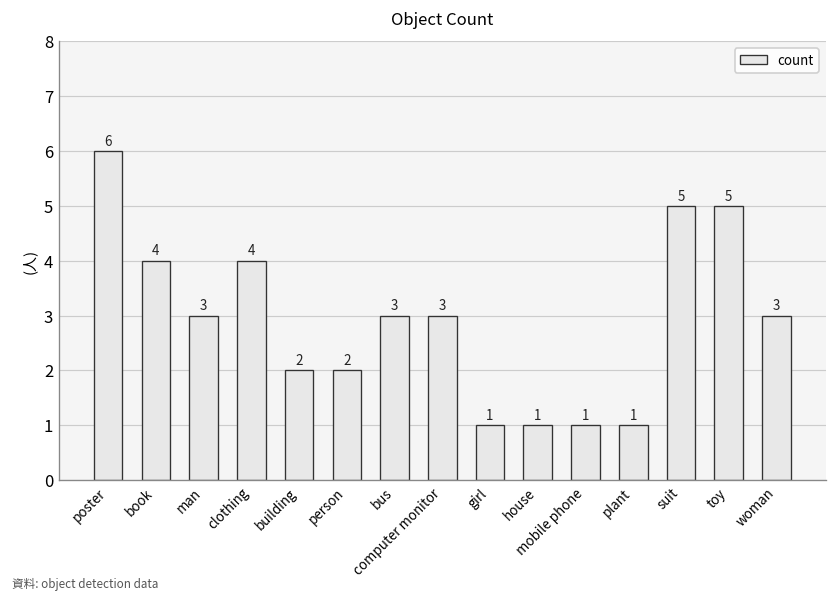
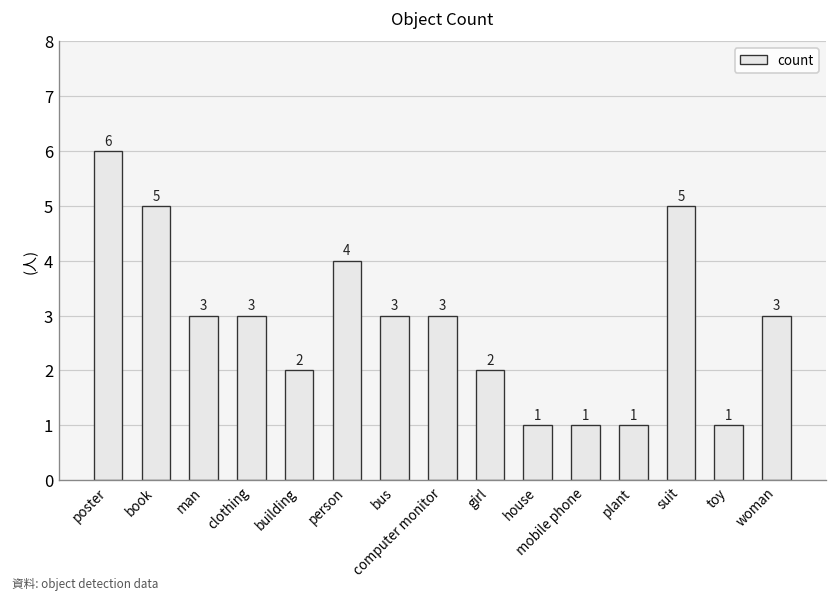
  {
    "poster": 6,
-   "book": 4,
+   "book": 5,
    "man": 3,
-   "clothing": 4,
+   "clothing": 3,
    "building": 2,
-   "person": 2,
+   "person": 4,
    "bus": 3,
    "computer monitor": 3,
-   "girl": 1,
+   "girl": 2,
    "house": 1,
    "mobile phone": 1,
    "plant": 1,
    "suit": 5,
-   "toy": 5,
+   "toy": 1,
    "woman": 3
  }
